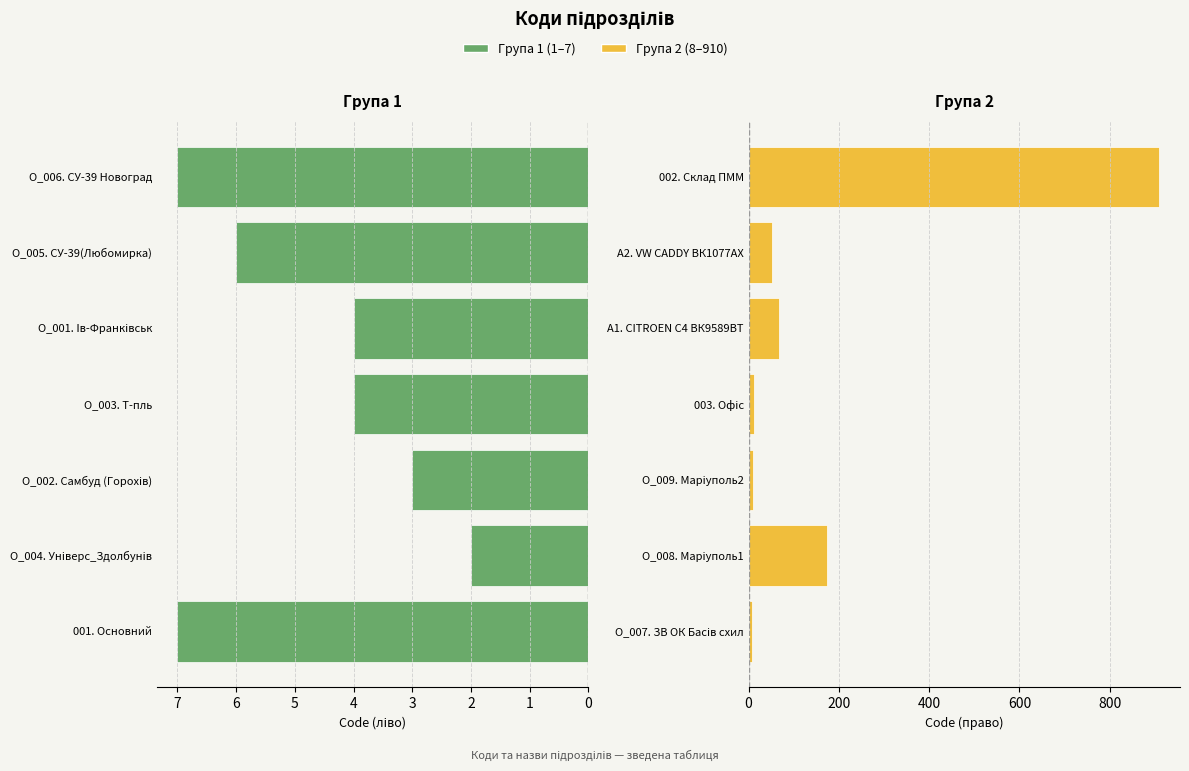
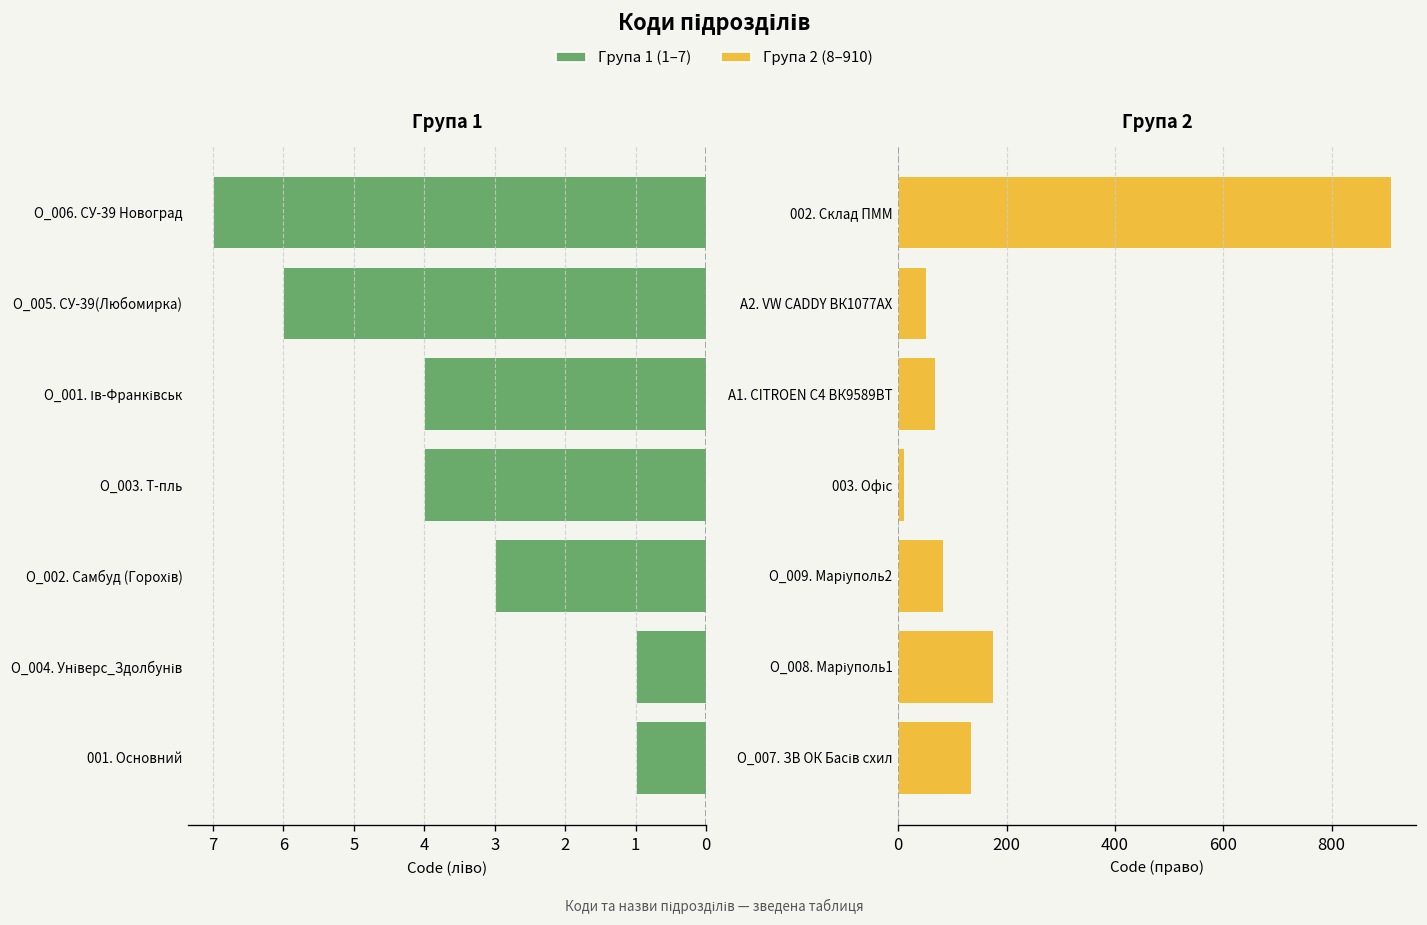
  {
    "Група 1": {
      "О_006. СУ-39 Новоград": 7,
      "О_005. СУ-39(Любомирка)": 6,
      "О_001. Ів-Франківськ": 4,
      "О_003. Т-пль": 4,
      "О_002. Самбуд (Горохів)": 3,
-     "О_004. Універс_Здолбунів": 2,
-     "001. Основний": 7
+     "О_004. Універс_Здолбунів": 1,
+     "001. Основний": 1
    },
    "Група 2": {
      "002. Склад ПММ": 910,
      "А2. VW CADDY ВК1077АХ": 50,
      "А1. CITROEN C4 ВК9589ВТ": 70,
      "003. Офіс": 10,
-     "О_009. Маріуполь2": 10,
+     "О_009. Маріуполь2": 80,
      "О_008. Маріуполь1": 170,
-     "О_007. ЗВ ОК Басів схил": 10
+     "О_007. ЗВ ОК Басів схил": 140
    }
  }
